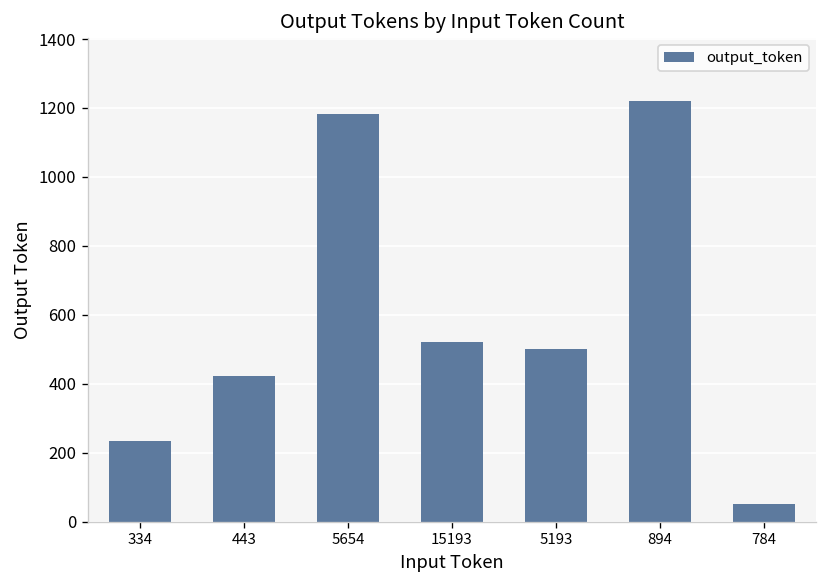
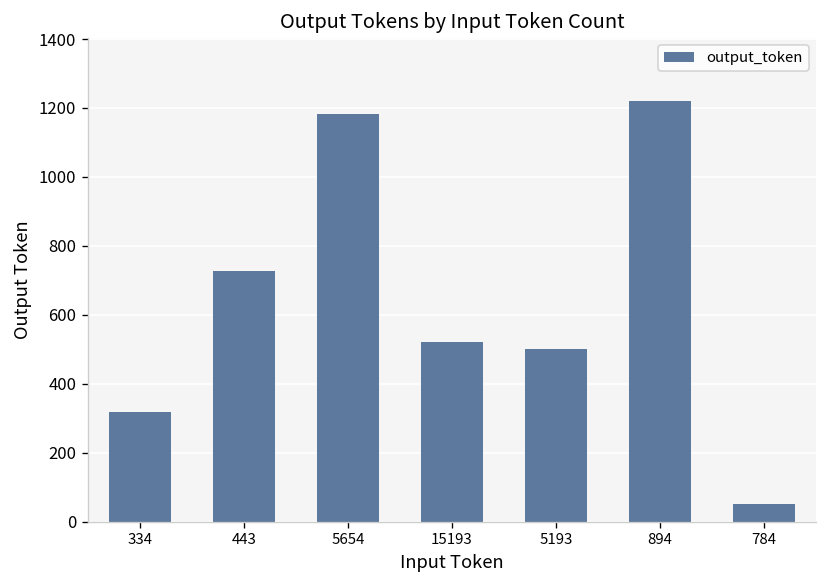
  {
-   "334": 230,
-   "443": 420,
+   "334": 320,
+   "443": 730,
    "5654": 1180,
    "15193": 520,
    "5193": 500,
    "894": 1220,
    "784": 50
  }
